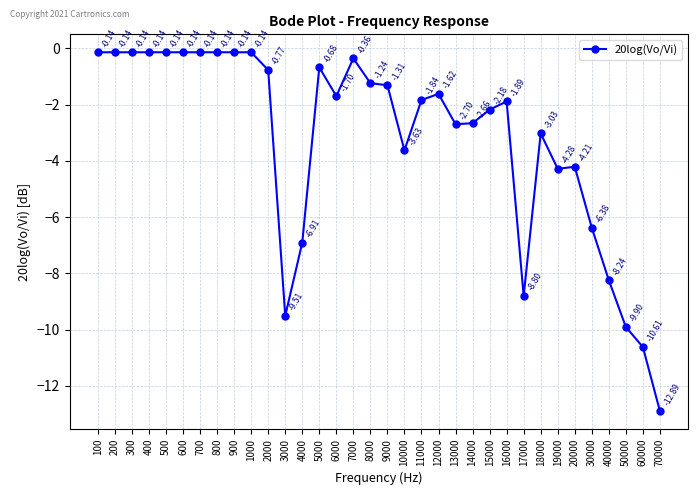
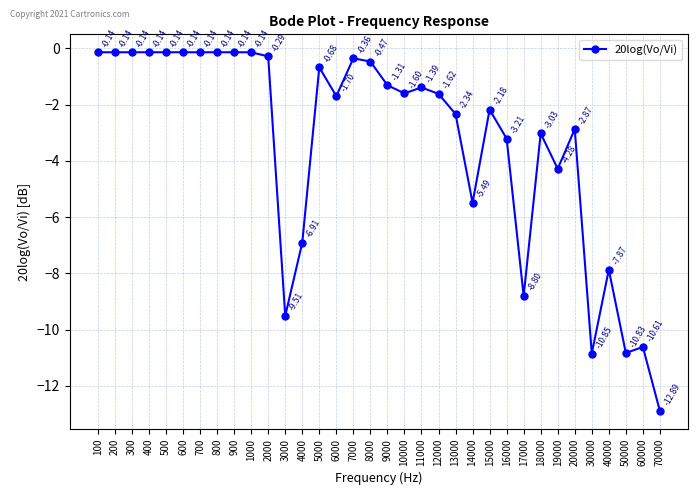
  {
    "200": -0.14,
    "300": -0.14,
    "400": -0.14,
    "500": -0.14,
    "600": -0.14,
    "700": -0.14,
    "800": -0.14,
    "900": -0.14,
    "1000": -0.14,
-   "2000": -0.77,
+   "2000": -0.29,
    "3000": -9.51,
    "4000": -6.91,
    "5000": -0.68,
    "6000": -1.70,
    "7000": -0.36,
-   "8000": -1.24,
+   "8000": -0.47,
    "9000": -1.31,
-   "10000": -3.63,
-   "11000": -1.84,
+   "10000": -1.60,
+   "11000": -1.39,
    "12000": -1.62,
-   "13000": -2.70,
-   "14000": -2.66,
+   "13000": -2.34,
+   "14000": -5.49,
    "15000": -2.18,
-   "16000": -1.89,
+   "16000": -3.21,
    "17000": -8.80,
    "18000": -3.03,
    "19000": -4.28,
-   "20000": -4.21,
-   "30000": -6.38,
-   "40000": -8.24,
-   "50000": -9.90,
+   "20000": -2.87,
+   "30000": -10.85,
+   "40000": -7.87,
+   "50000": -10.83,
    "60000": -10.61,
    "70000": -12.89
  }
